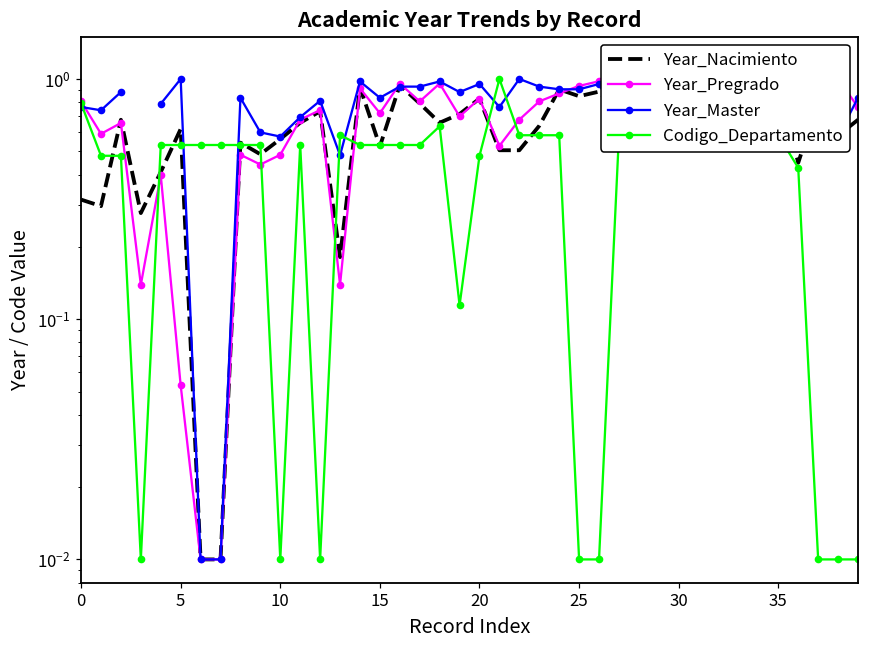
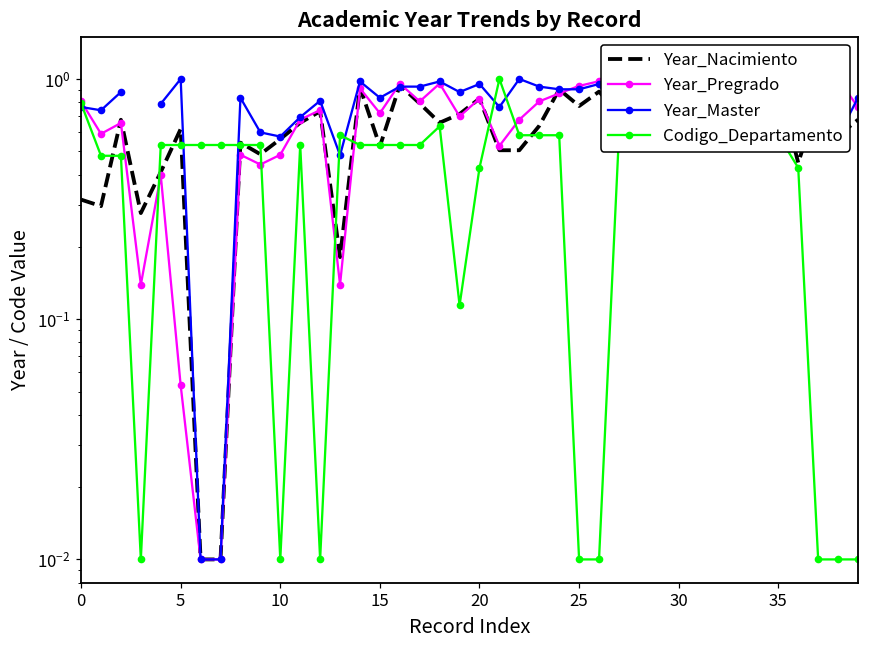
  {
    "Year_Nacimiento": {
      "0": 0.31,
      "5": 0.62,
-     "25": 0.85
+     "25": 0.77
    },
    "Year_Pregrado": {
      "5": 0.053,
      "10": 0.48,
      "15": 0.72,
      "25": 0.94
    },
    "Year_Master": {
      "0": 0.76,
      "5": 1.0,
      "15": 0.84,
      "20": 1.0,
      "25": 0.91
    },
    "Codigo_Departamento": {
      "5": 0.53,
      "10": 0.01,
-     "20": 0.48,
+     "20": 0.43,
      "25": 0.01
    }
  }
